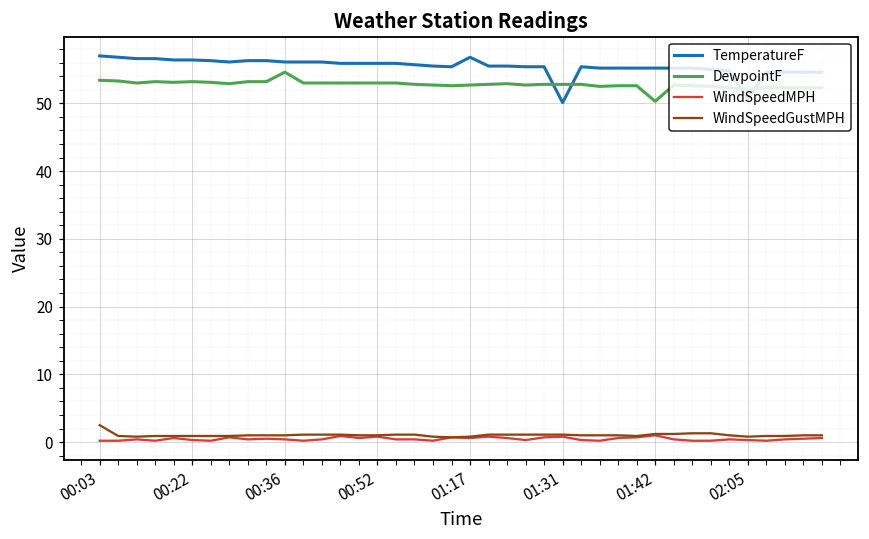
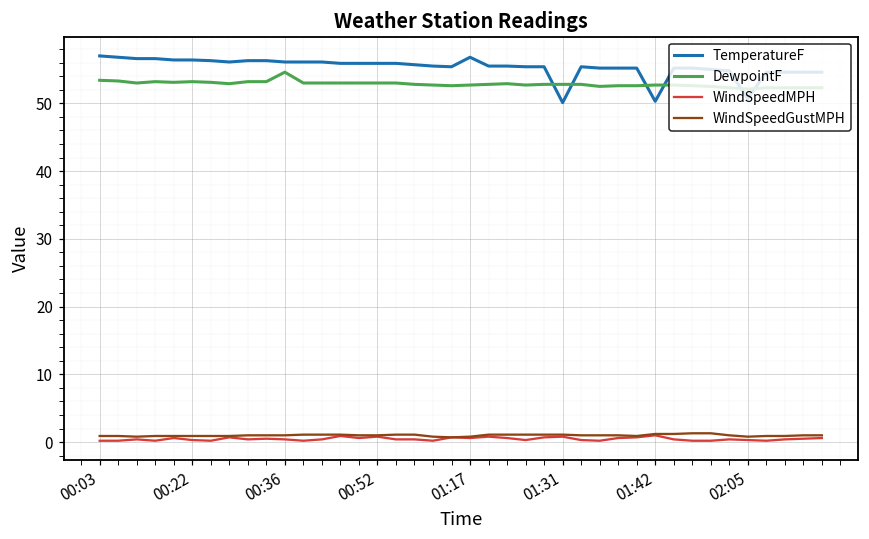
  {
    "TemperatureF": {
      "00:03": 57,
      "00:22": 56,
      "00:36": 56,
      "00:52": 56,
      "01:17": 57,
      "01:31": 50,
-     "01:42": 55
+     "01:42": 50
    },
    "DewpointF": {
      "00:03": 53,
      "00:22": 53,
      "00:36": 55,
      "00:52": 53,
      "01:17": 53,
      "01:31": 53,
-     "01:42": 50
+     "01:42": 53
    },
    "WindSpeedMPH": {
      "00:03": 0,
      "00:22": 0,
      "00:36": 0,
      "02:05": 0
    },
    "WindSpeedGustMPH": {
-     "00:03": 3,
+     "00:03": 1,
      "00:22": 1,
      "00:36": 1,
      "02:05": 1
    }
  }
